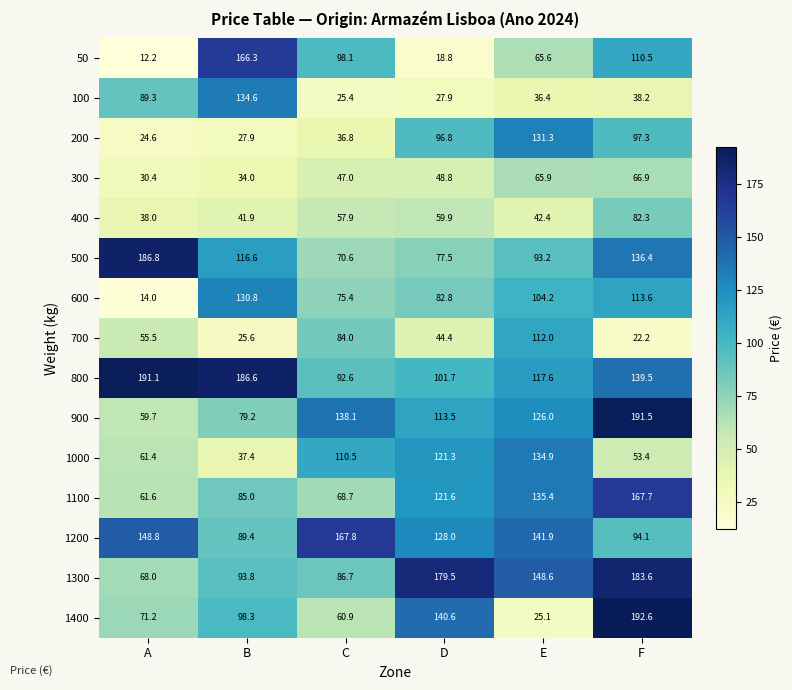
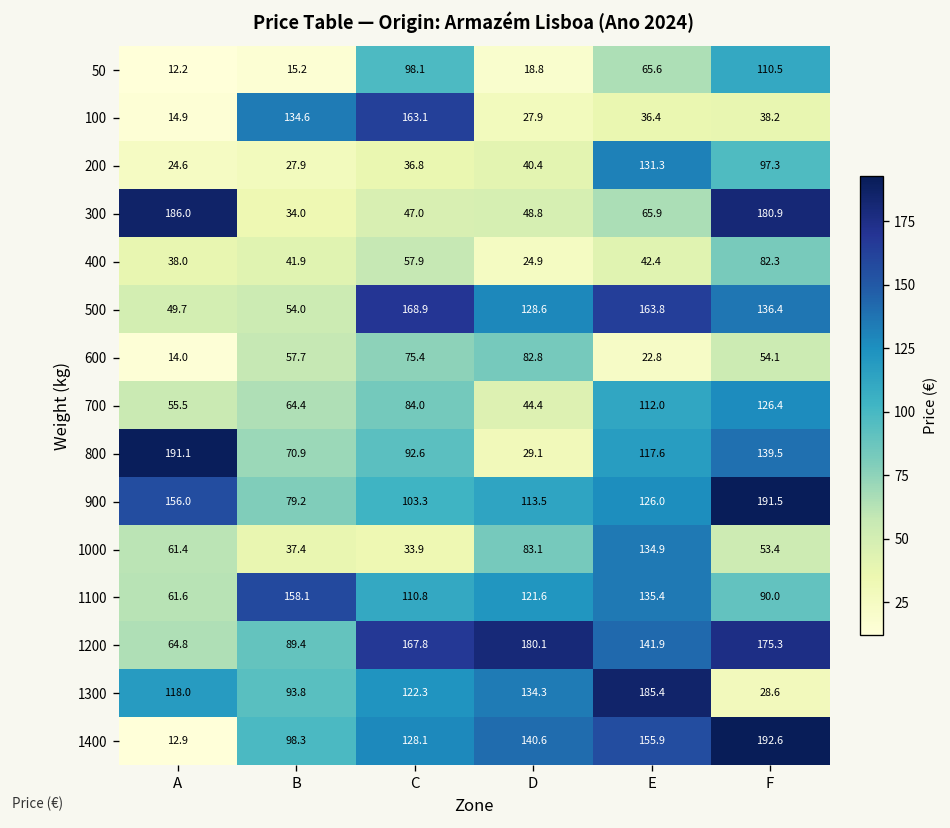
  {
    "50": {
      "A": 12.2,
-     "B": 166.3,
+     "B": 15.2,
      "C": 98.1,
      "D": 18.8,
      "E": 65.6,
      "F": 110.5
    },
    "100": {
-     "A": 89.3,
+     "A": 14.9,
      "B": 134.6,
-     "C": 25.4,
+     "C": 163.1,
      "D": 27.9,
      "E": 36.4,
      "F": 38.2
    },
    "200": {
      "A": 24.6,
      "B": 27.9,
      "C": 36.8,
-     "D": 96.8,
+     "D": 40.4,
      "E": 131.3,
      "F": 97.3
    },
    "300": {
-     "A": 30.4,
+     "A": 186.0,
      "B": 34.0,
      "C": 47.0,
      "D": 48.8,
      "E": 65.9,
-     "F": 66.9
+     "F": 180.9
    },
    "400": {
      "A": 38.0,
      "B": 41.9,
      "C": 57.9,
-     "D": 59.9,
+     "D": 24.9,
      "E": 42.4,
      "F": 82.3
    },
    "500": {
-     "A": 186.8,
-     "B": 116.6,
-     "C": 70.6,
-     "D": 77.5,
-     "E": 93.2,
+     "A": 49.7,
+     "B": 54.0,
+     "C": 168.9,
+     "D": 128.6,
+     "E": 163.8,
      "F": 136.4
    },
    "600": {
      "A": 14.0,
-     "B": 130.8,
+     "B": 57.7,
      "C": 75.4,
      "D": 82.8,
-     "E": 104.2,
-     "F": 113.6
+     "E": 22.8,
+     "F": 54.1
    },
    "700": {
      "A": 55.5,
-     "B": 25.6,
+     "B": 64.4,
      "C": 84.0,
      "D": 44.4,
      "E": 112.0,
-     "F": 22.2
+     "F": 126.4
    },
    "800": {
      "A": 191.1,
-     "B": 186.6,
+     "B": 70.9,
      "C": 92.6,
-     "D": 101.7,
+     "D": 29.1,
      "E": 117.6,
      "F": 139.5
    },
    "900": {
-     "A": 59.7,
+     "A": 156.0,
      "B": 79.2,
-     "C": 138.1,
+     "C": 103.3,
      "D": 113.5,
      "E": 126.0,
      "F": 191.5
    },
    "1000": {
      "A": 61.4,
      "B": 37.4,
-     "C": 110.5,
-     "D": 121.3,
+     "C": 33.9,
+     "D": 83.1,
      "E": 134.9,
      "F": 53.4
    },
    "1100": {
      "A": 61.6,
-     "B": 85.0,
-     "C": 68.7,
+     "B": 158.1,
+     "C": 110.8,
      "D": 121.6,
      "E": 135.4,
-     "F": 167.7
+     "F": 90.0
    },
    "1200": {
-     "A": 148.8,
+     "A": 64.8,
      "B": 89.4,
      "C": 167.8,
-     "D": 128.0,
+     "D": 180.1,
      "E": 141.9,
-     "F": 94.1
+     "F": 175.3
    },
    "1300": {
-     "A": 68.0,
+     "A": 118.0,
      "B": 93.8,
-     "C": 86.7,
-     "D": 179.5,
-     "E": 148.6,
-     "F": 183.6
+     "C": 122.3,
+     "D": 134.3,
+     "E": 185.4,
+     "F": 28.6
    },
    "1400": {
-     "A": 71.2,
+     "A": 12.9,
      "B": 98.3,
-     "C": 60.9,
+     "C": 128.1,
      "D": 140.6,
-     "E": 25.1,
+     "E": 155.9,
      "F": 192.6
    }
  }
